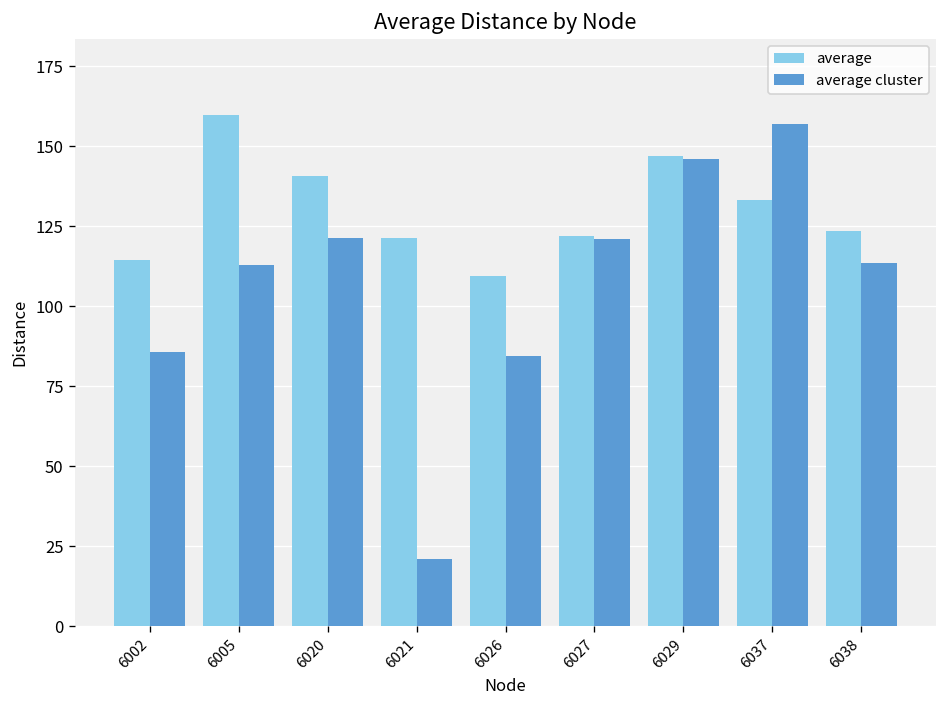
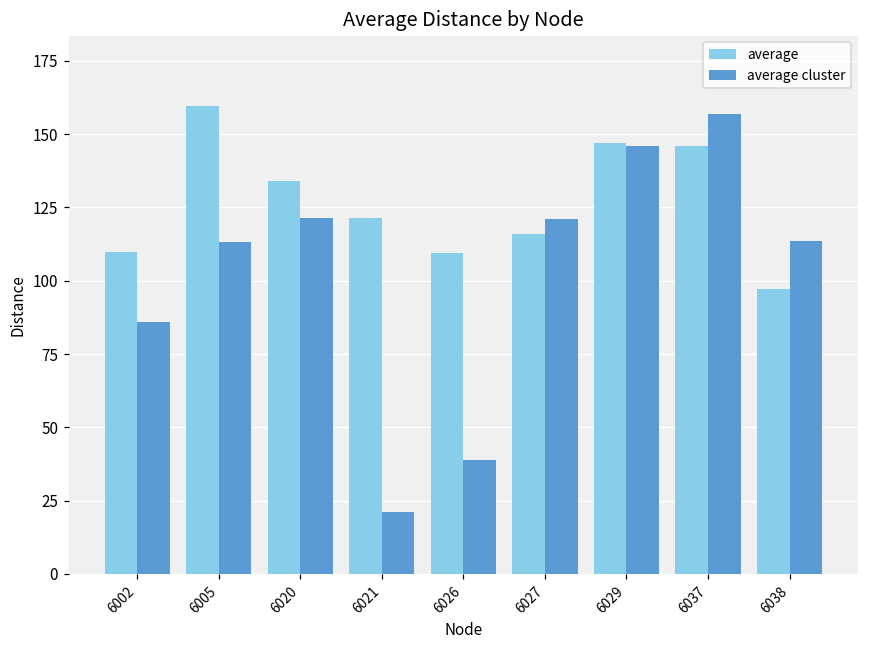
  {
    "average": {
-     "6002": 114,
+     "6002": 110,
      "6005": 160,
-     "6020": 141,
+     "6020": 134,
      "6021": 121,
      "6026": 110,
-     "6027": 122,
+     "6027": 116,
      "6029": 147,
-     "6037": 133,
-     "6038": 123
+     "6037": 146,
+     "6038": 97
    },
    "average cluster": {
      "6002": 86,
      "6005": 113,
      "6020": 121,
      "6021": 21,
-     "6026": 84,
+     "6026": 39,
      "6027": 121,
      "6029": 146,
      "6037": 157,
      "6038": 113
    }
  }
